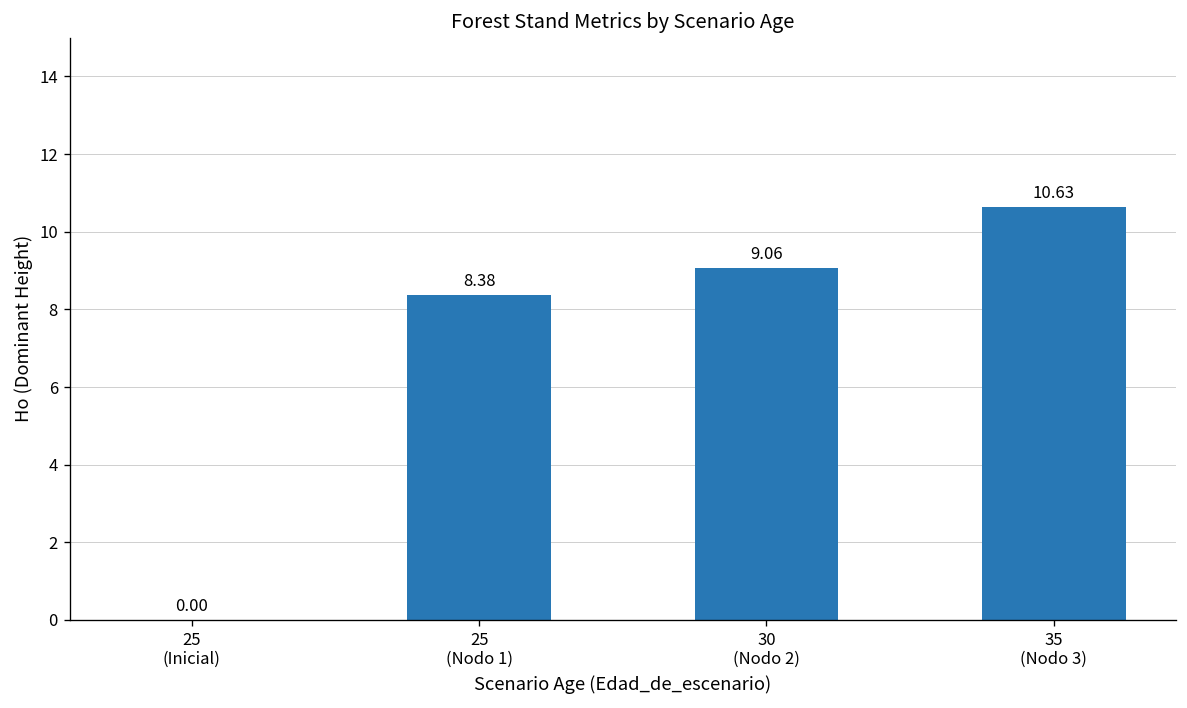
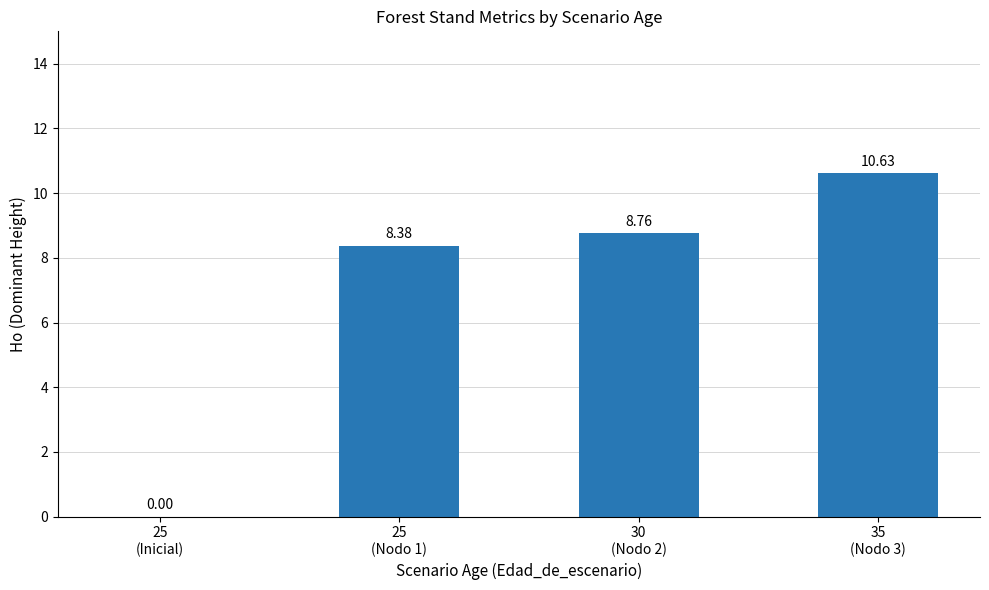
  {
    "25 (Inicial)": 0.00,
    "25 (Nodo 1)": 8.38,
-   "30 (Nodo 2)": 9.06,
+   "30 (Nodo 2)": 8.76,
    "35 (Nodo 3)": 10.63
  }
